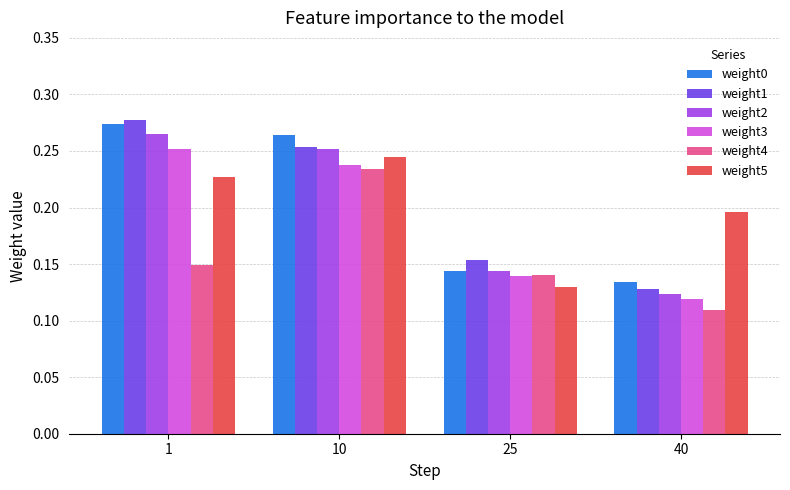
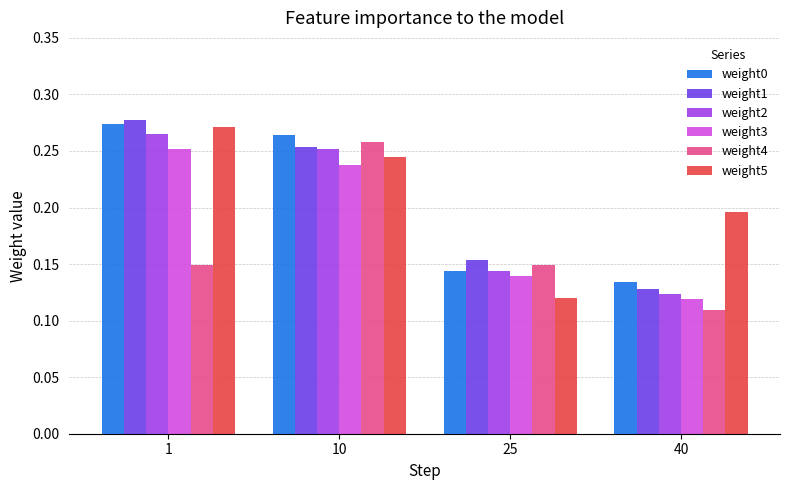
  {
    "weight0": {
      "1": 0.274,
      "10": 0.264,
      "25": 0.144,
      "40": 0.135
    },
    "weight4": {
      "1": 0.149,
-     "10": 0.234,
-     "25": 0.140,
+     "10": 0.258,
+     "25": 0.150,
      "40": 0.109
    },
    "weight5": {
-     "1": 0.227,
+     "1": 0.272,
      "10": 0.245,
-     "25": 0.130,
+     "25": 0.120,
      "40": 0.196
    }
  }
